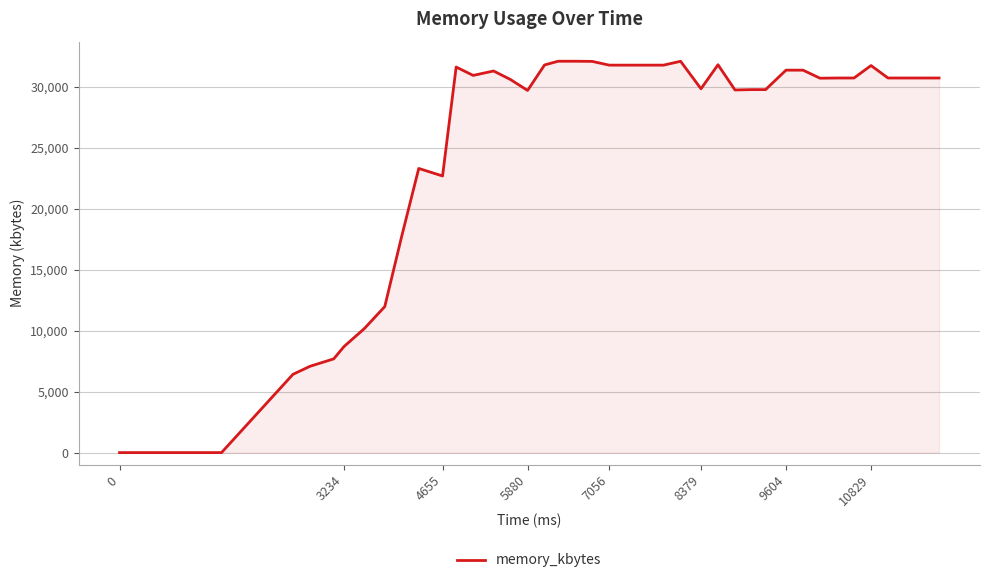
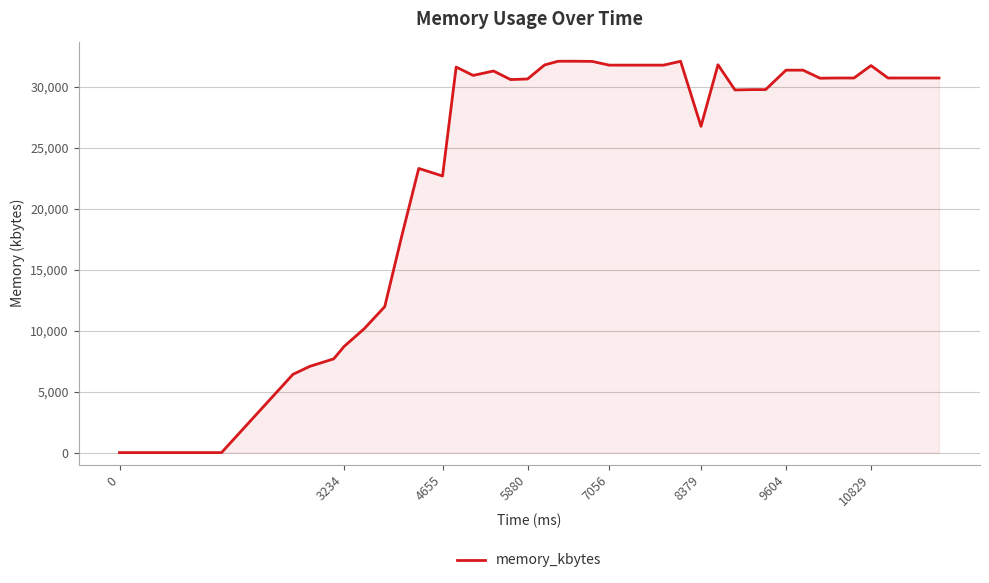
  {
    "0": "0",
    "3234": "8,700",
    "4655": "22,700",
-   "5880": "29,700",
+   "5880": "30,700",
    "7056": "31,800",
-   "8379": "29,900",
+   "8379": "26,800",
    "9604": "31,400",
    "10829": "31,800"
  }
